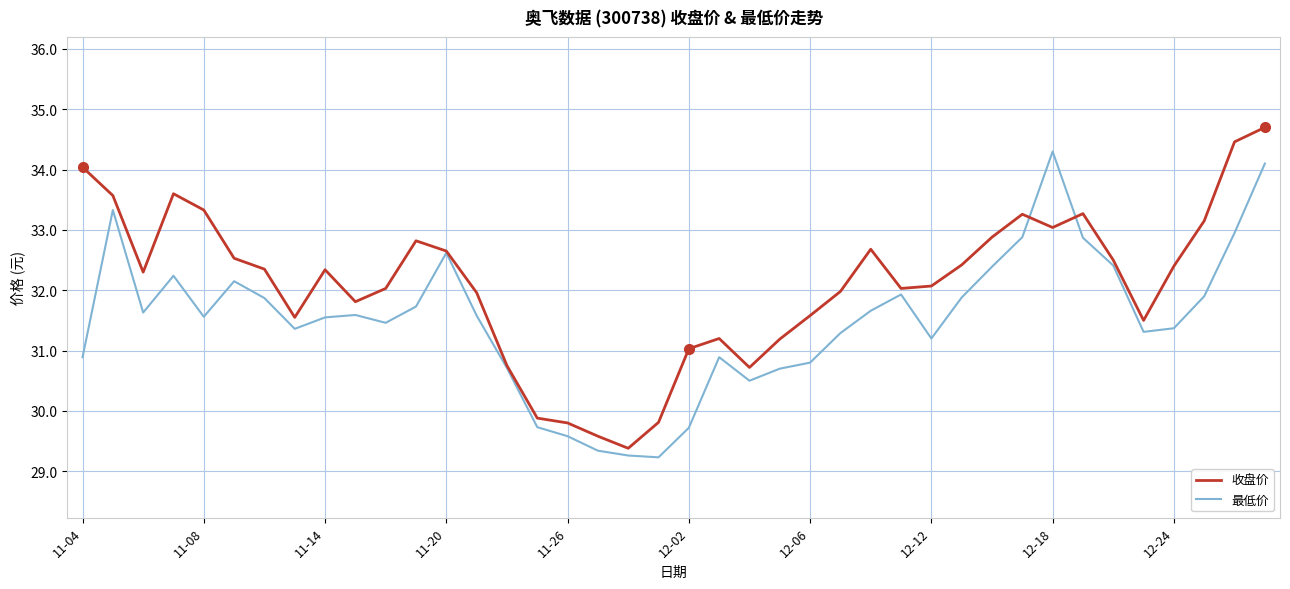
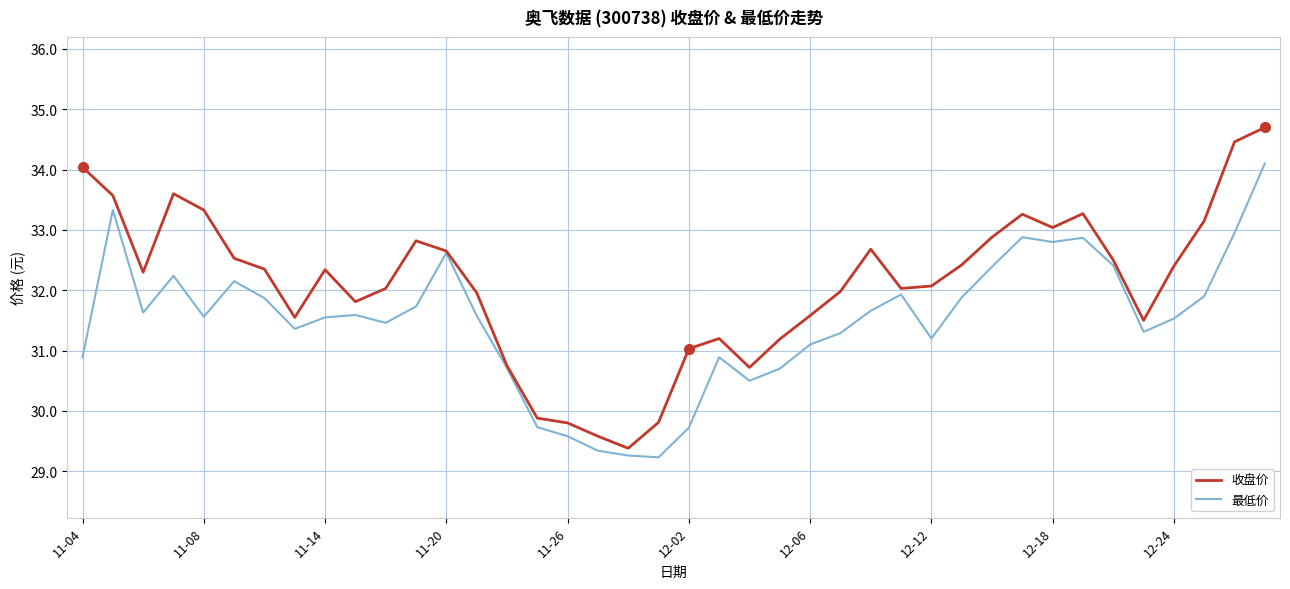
  {
    "最低价": {
      "11-04": 30.9,
      "11-08": 31.6,
      "11-14": 31.6,
      "11-26": 29.6,
      "12-02": 29.7,
-     "12-06": 30.8,
+     "12-06": 31.1,
      "12-12": 31.2,
-     "12-18": 34.3,
-     "12-24": 31.4
+     "12-18": 32.8,
+     "12-24": 31.5
    }
  }
